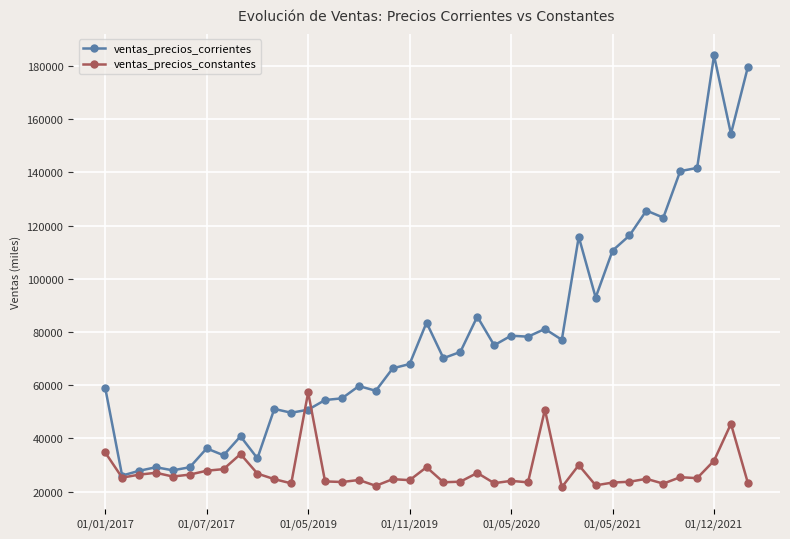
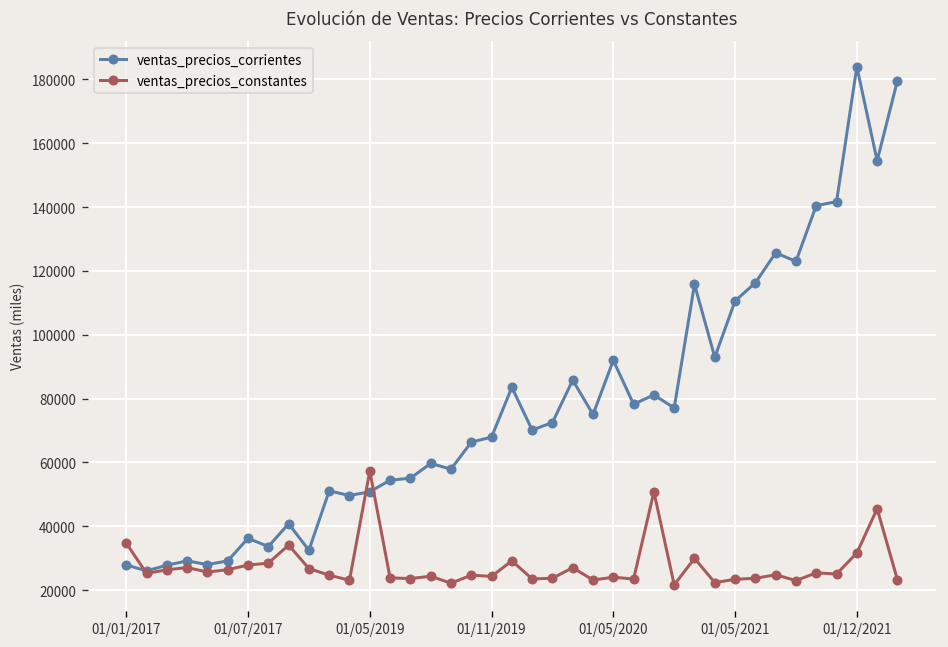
  {
    "ventas_precios_corrientes": {
-     "01/01/2017": 59000,
+     "01/01/2017": 28000,
      "01/07/2017": 36000,
      "01/05/2019": 51000,
      "01/11/2019": 68000,
-     "01/05/2020": 79000,
+     "01/05/2020": 92000,
      "01/05/2021": 111000,
      "01/12/2021": 184000
    },
    "ventas_precios_constantes": {
      "01/01/2017": 35000,
      "01/07/2017": 28000,
      "01/05/2019": 57000,
      "01/11/2019": 24000,
      "01/05/2020": 24000,
      "01/05/2021": 23000,
      "01/12/2021": 32000
    }
  }
